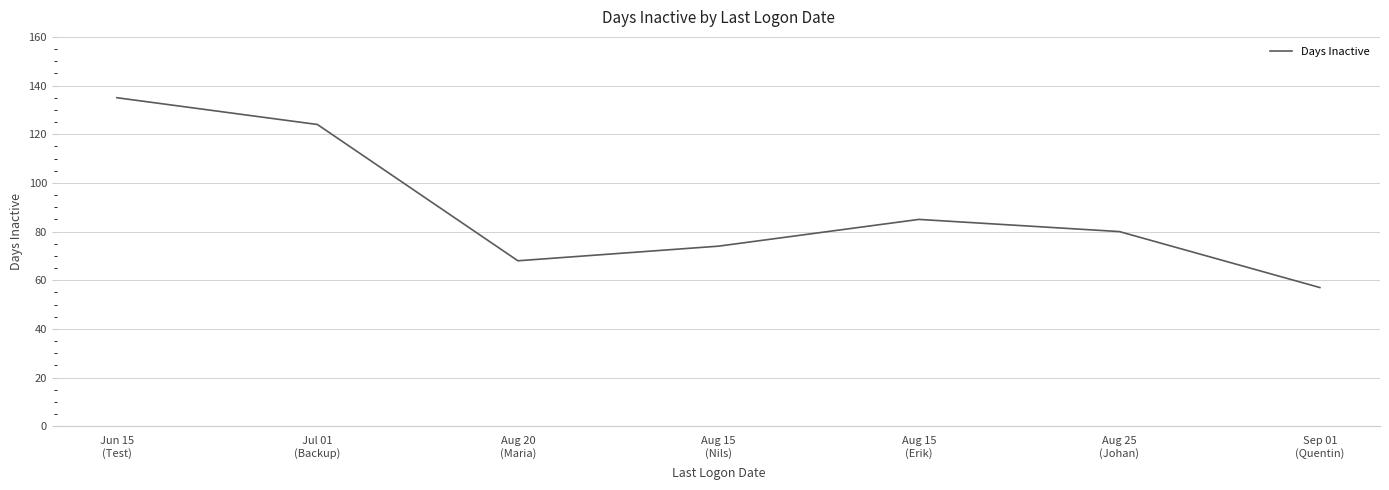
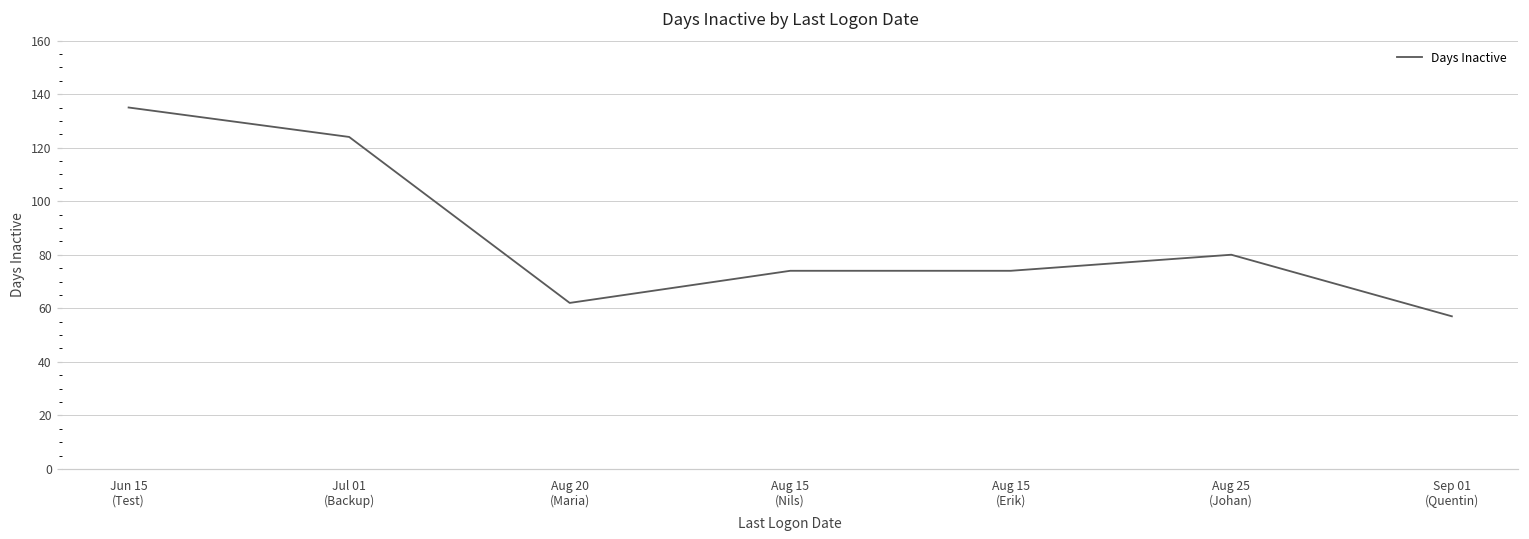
  {
    "Jun 15 (Test)": 135,
    "Jul 01 (Backup)": 124,
-   "Aug 20 (Maria)": 68,
+   "Aug 20 (Maria)": 62,
    "Aug 15 (Nils)": 74,
-   "Aug 15 (Erik)": 85,
+   "Aug 15 (Erik)": 74,
    "Aug 25 (Johan)": 80,
    "Sep 01 (Quentin)": 57
  }
